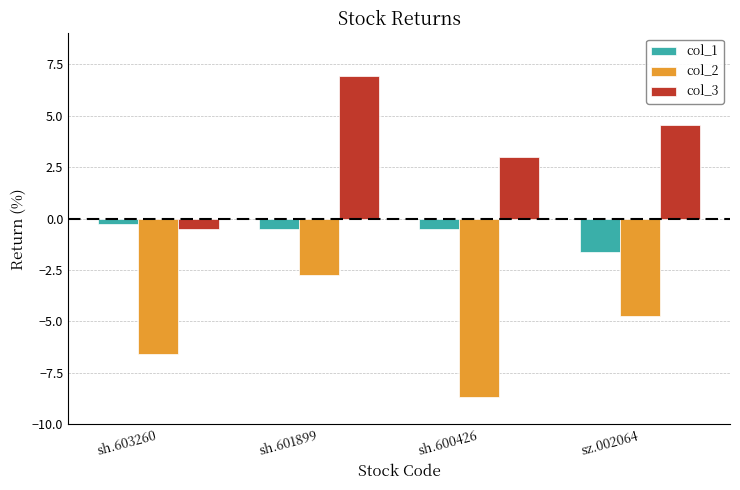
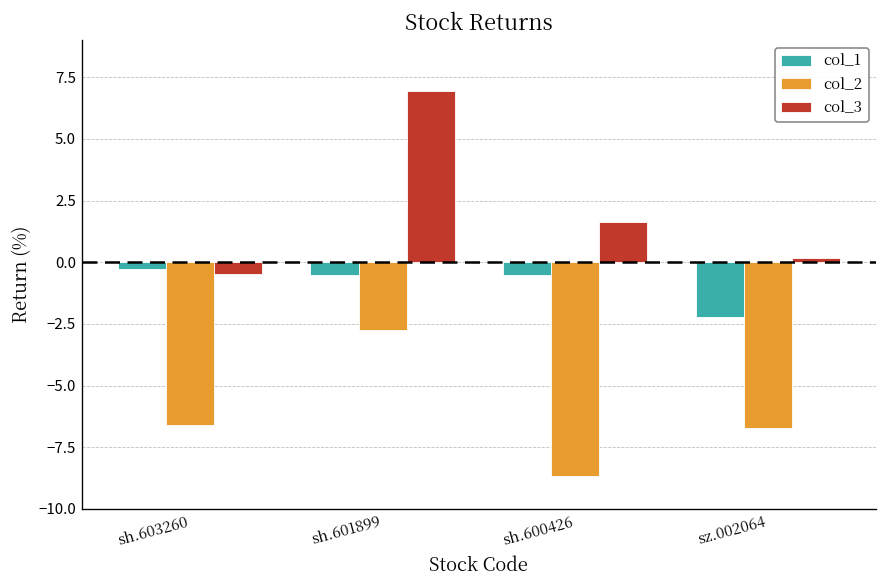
  {
    "col_1": {
      "sh.603260": -0.3,
      "sh.601899": -0.5,
      "sh.600426": -0.5,
-     "sz.002064": -1.6
+     "sz.002064": -2.2
    },
    "col_2": {
      "sh.603260": -6.6,
      "sh.601899": -2.8,
      "sh.600426": -8.7,
-     "sz.002064": -4.7
+     "sz.002064": -6.7
    },
    "col_3": {
      "sh.603260": -0.5,
      "sh.601899": 6.9,
-     "sh.600426": 3.0,
-     "sz.002064": 4.5
+     "sh.600426": 1.6,
+     "sz.002064": 0.2
    }
  }
